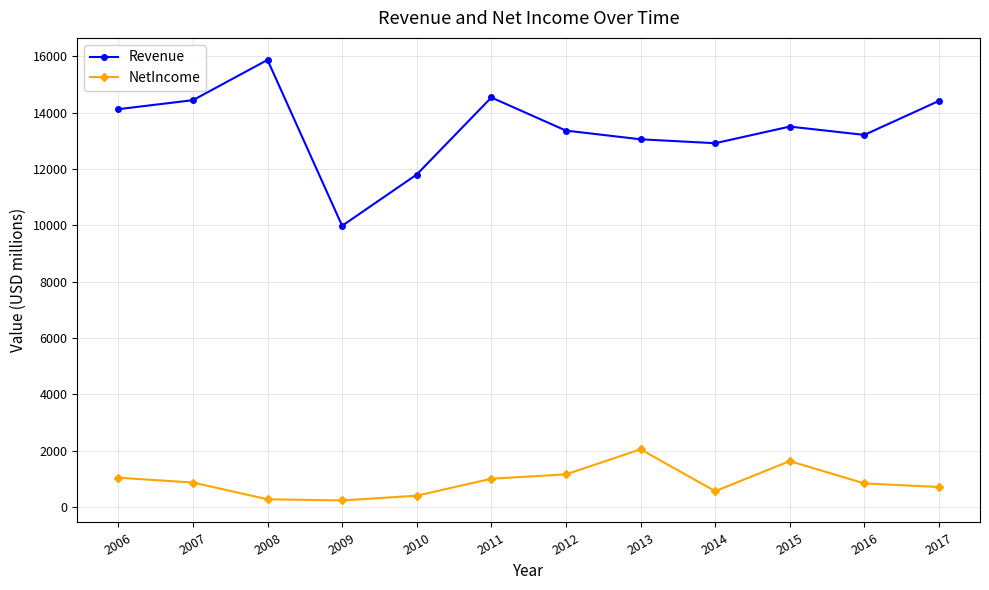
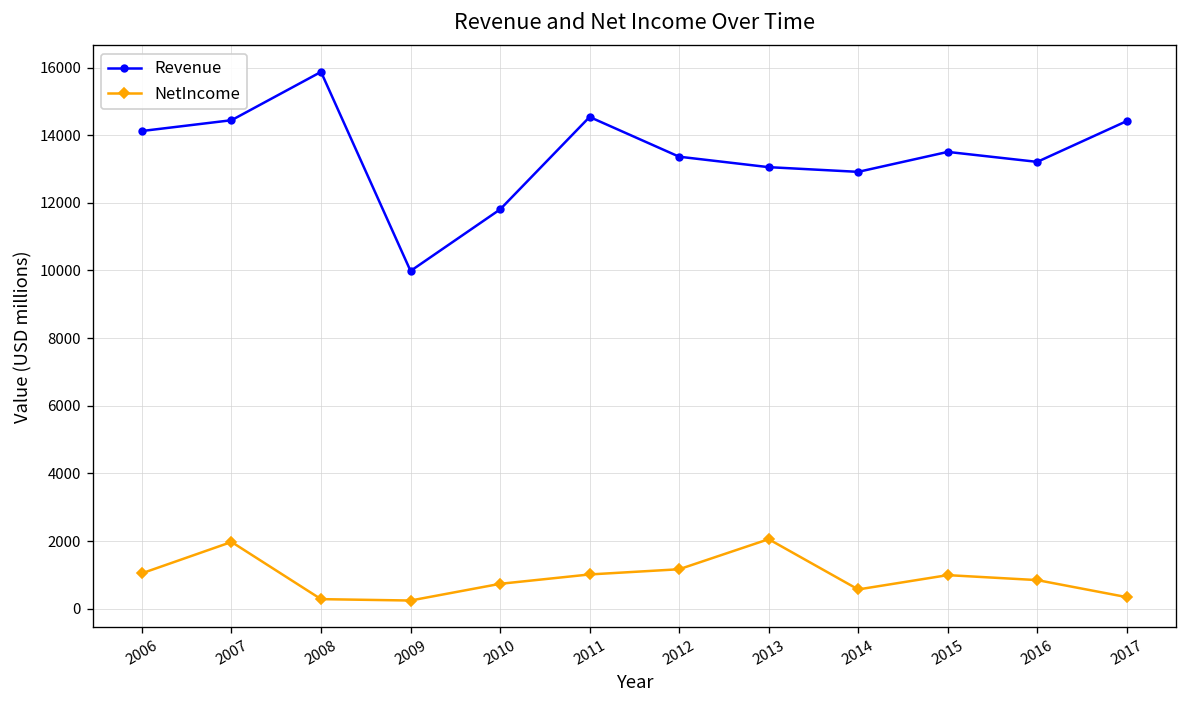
  {
    "Revenue": {
      "2006": 14100,
      "2007": 14400,
      "2008": 15900,
      "2009": 10000,
      "2010": 11800,
      "2011": 14500,
      "2012": 13400,
      "2013": 13100,
      "2014": 12900,
      "2015": 13500,
      "2016": 13200,
      "2017": 14400
    },
    "NetIncome": {
      "2006": 1000,
-     "2007": 900,
+     "2007": 2000,
      "2008": 300,
      "2009": 200,
-     "2010": 400,
+     "2010": 700,
      "2011": 1000,
      "2012": 1200,
      "2013": 2100,
      "2014": 600,
-     "2015": 1600,
+     "2015": 1000,
      "2016": 800,
-     "2017": 700
+     "2017": 300
    }
  }
